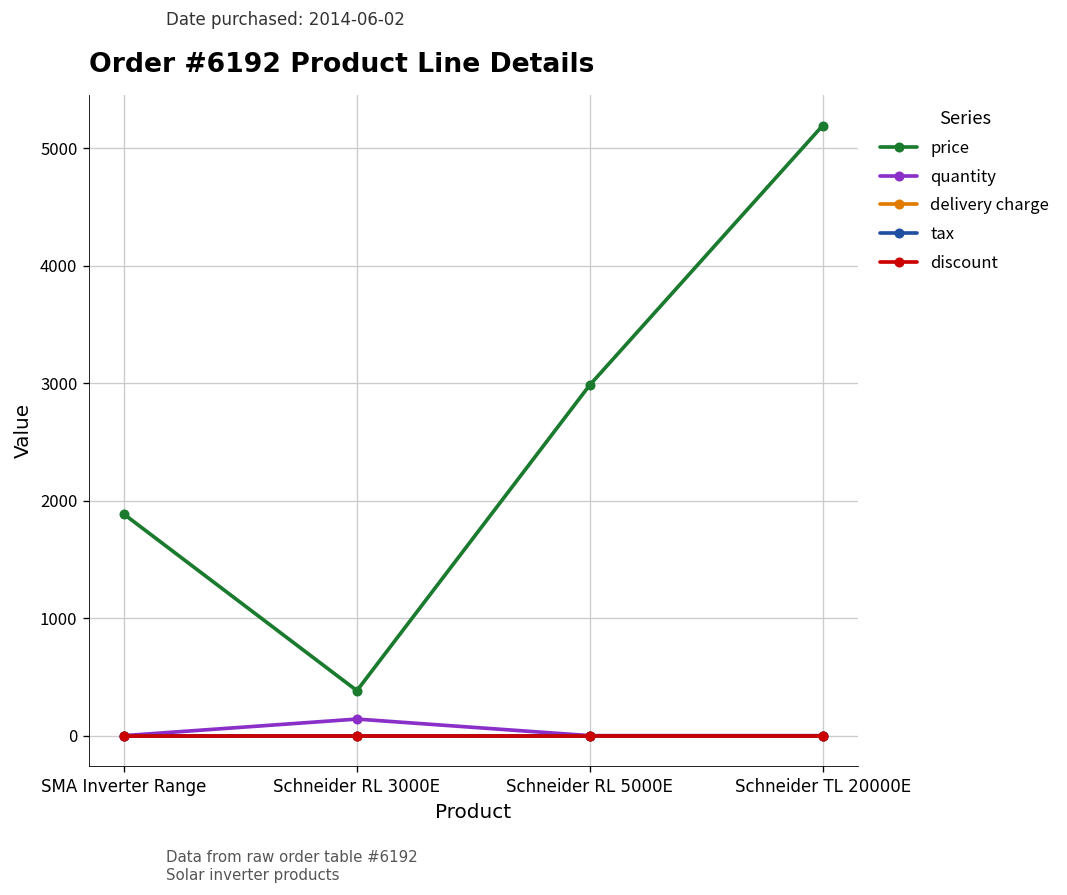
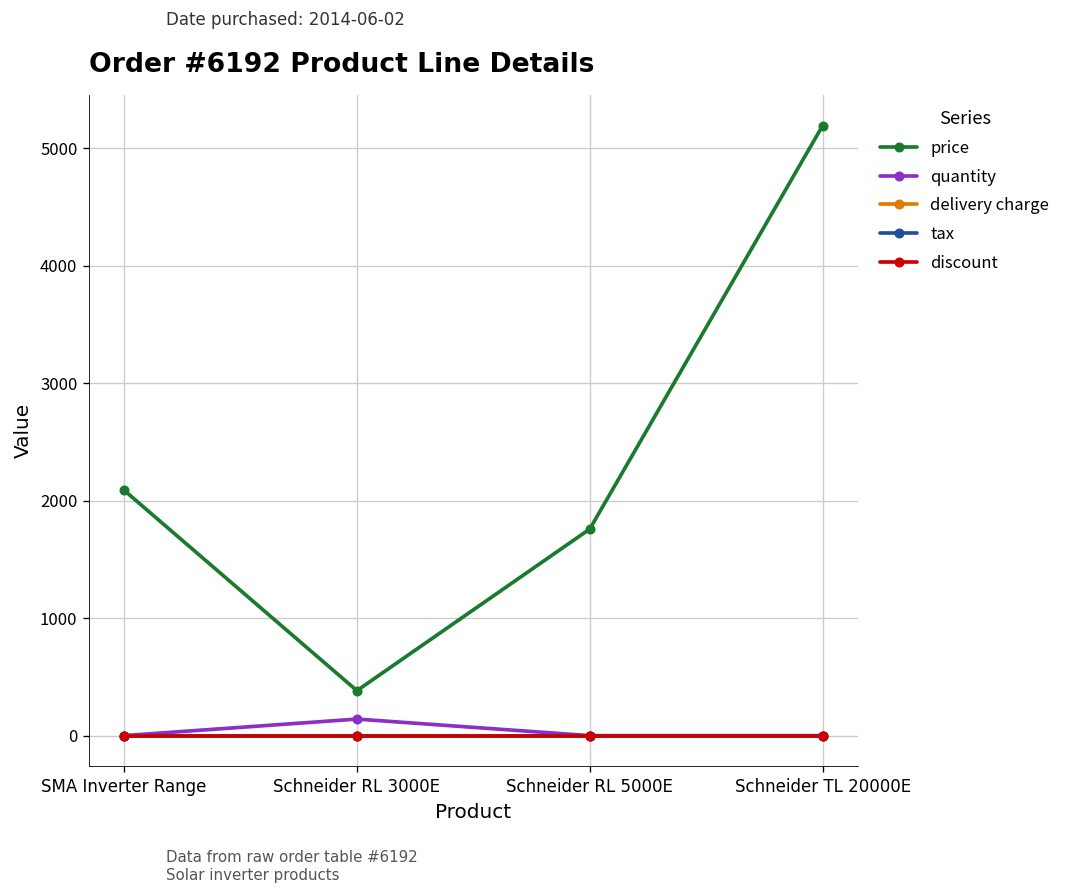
  {
    "price": {
-     "SMA Inverter Range": 1900,
+     "SMA Inverter Range": 2100,
      "Schneider RL 3000E": 400,
-     "Schneider RL 5000E": 3000,
+     "Schneider RL 5000E": 1800,
      "Schneider TL 20000E": 5200
    },
    "quantity": {
      "Schneider RL 3000E": 100
    },
    "discount": {
      "Schneider RL 3000E": 0
    }
  }
